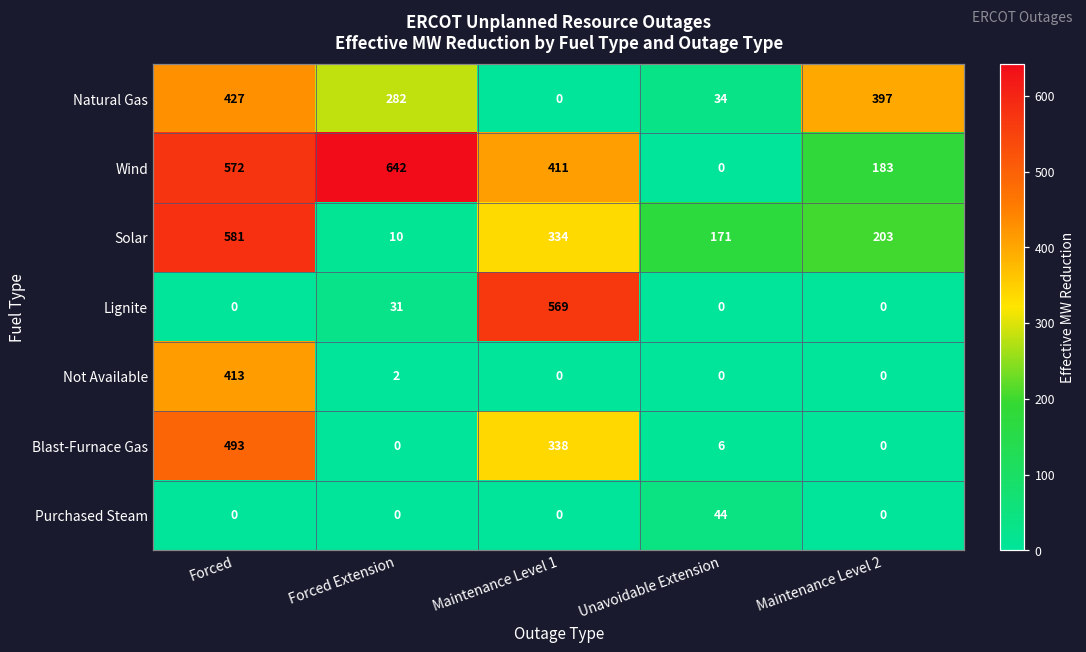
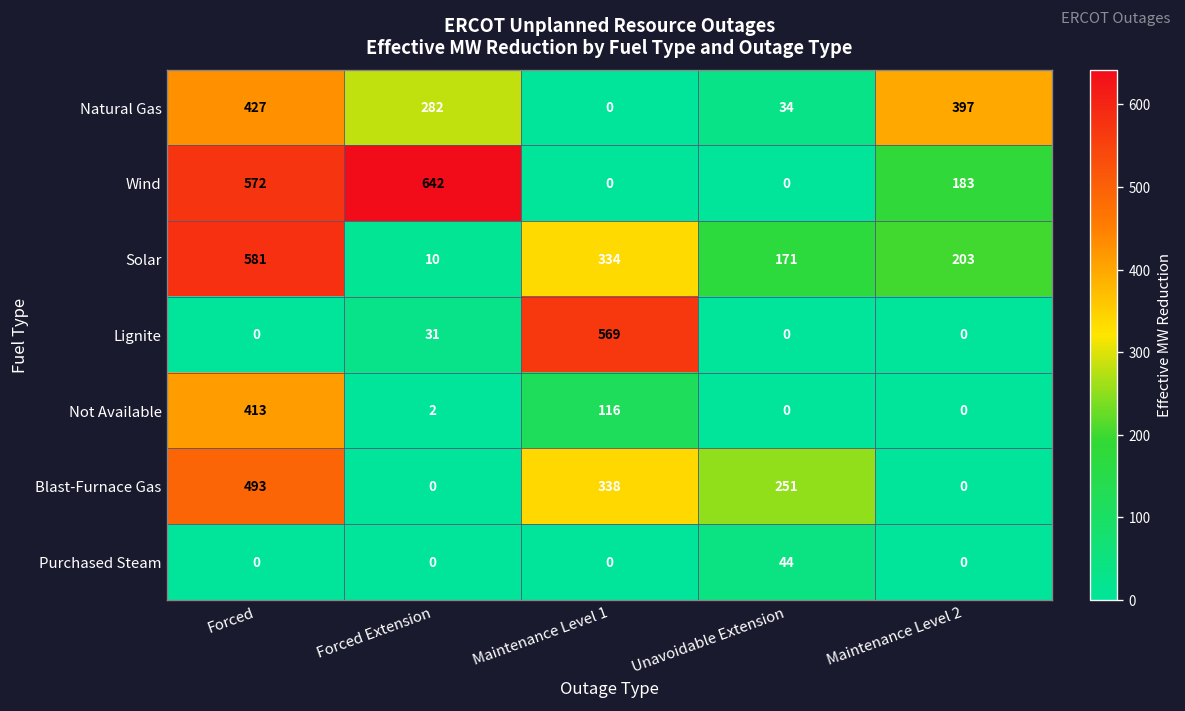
  {
    "Natural Gas": {
      "Forced": 427,
      "Forced Extension": 282,
      "Maintenance Level 1": 0,
      "Unavoidable Extension": 34,
      "Maintenance Level 2": 397
    },
    "Wind": {
      "Forced": 572,
      "Forced Extension": 642,
-     "Maintenance Level 1": 411,
+     "Maintenance Level 1": 0,
      "Unavoidable Extension": 0,
      "Maintenance Level 2": 183
    },
    "Solar": {
      "Forced": 581,
      "Forced Extension": 10,
      "Maintenance Level 1": 334,
      "Unavoidable Extension": 171,
      "Maintenance Level 2": 203
    },
    "Lignite": {
      "Forced": 0,
      "Forced Extension": 31,
      "Maintenance Level 1": 569,
      "Unavoidable Extension": 0,
      "Maintenance Level 2": 0
    },
    "Not Available": {
      "Forced": 413,
      "Forced Extension": 2,
-     "Maintenance Level 1": 0,
+     "Maintenance Level 1": 116,
      "Unavoidable Extension": 0,
      "Maintenance Level 2": 0
    },
    "Blast-Furnace Gas": {
      "Forced": 493,
      "Forced Extension": 0,
      "Maintenance Level 1": 338,
-     "Unavoidable Extension": 6,
+     "Unavoidable Extension": 251,
      "Maintenance Level 2": 0
    },
    "Purchased Steam": {
      "Forced": 0,
      "Forced Extension": 0,
      "Maintenance Level 1": 0,
      "Unavoidable Extension": 44,
      "Maintenance Level 2": 0
    }
  }
